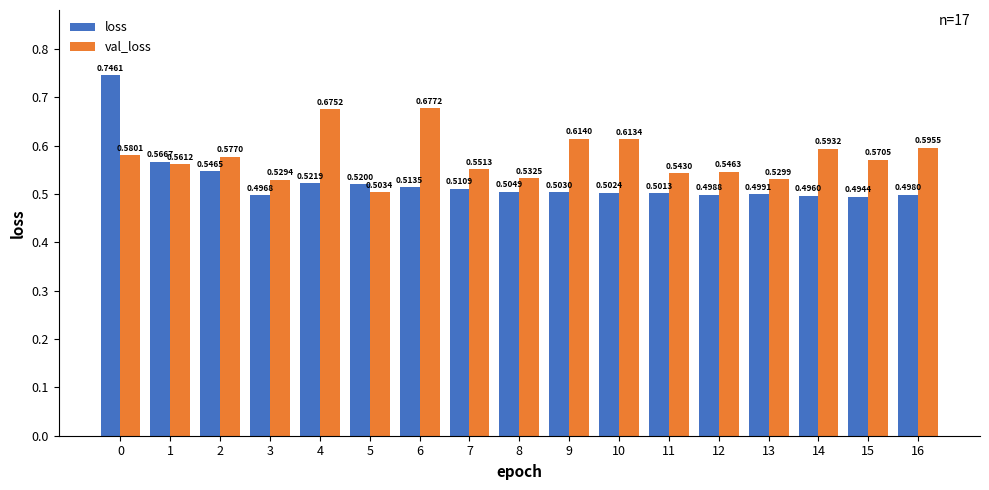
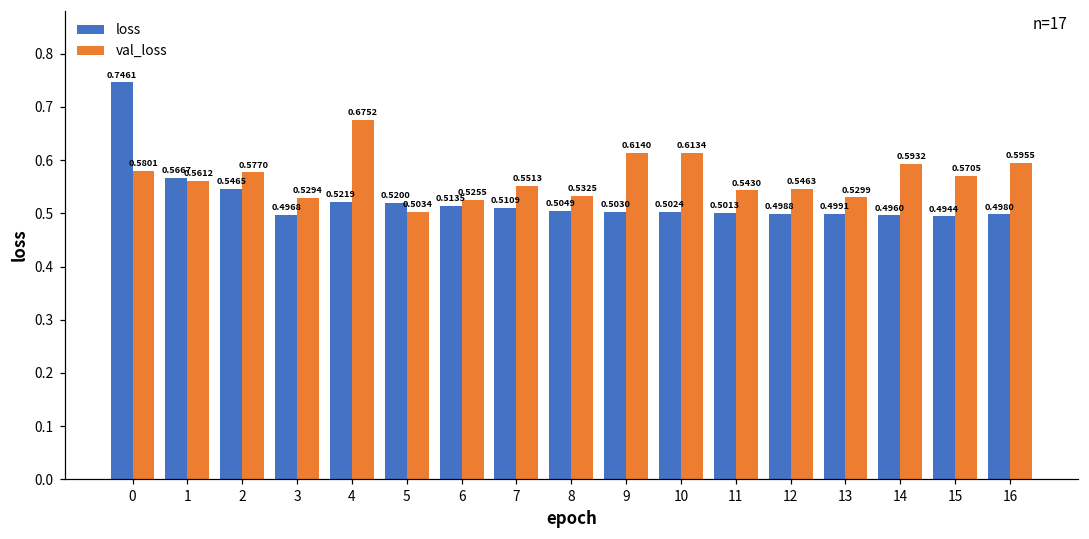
  {
    "loss": {
      "0": 0.7461,
      "2": 0.5465,
      "3": 0.4968,
      "4": 0.5219,
      "5": 0.5200,
      "6": 0.5135,
      "7": 0.5109,
      "8": 0.5049,
      "9": 0.5030,
      "10": 0.5024,
      "11": 0.5013,
      "12": 0.4988,
      "13": 0.4991,
      "14": 0.4960,
      "15": 0.4944,
      "16": 0.4980
    },
    "val_loss": {
      "0": 0.5801,
      "2": 0.5770,
      "3": 0.5294,
      "4": 0.6752,
      "5": 0.5034,
-     "6": 0.6772,
+     "6": 0.5255,
      "7": 0.5513,
      "8": 0.5325,
      "9": 0.6140,
      "10": 0.6134,
      "11": 0.5430,
      "12": 0.5463,
      "13": 0.5299,
      "14": 0.5932,
      "15": 0.5705,
      "16": 0.5955
    }
  }
